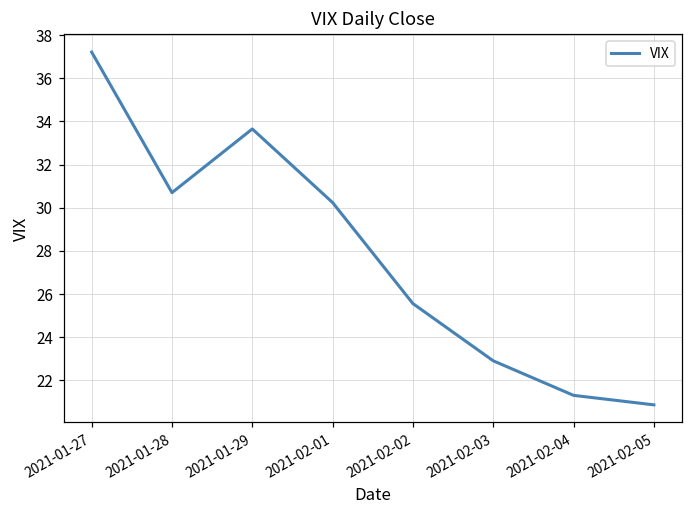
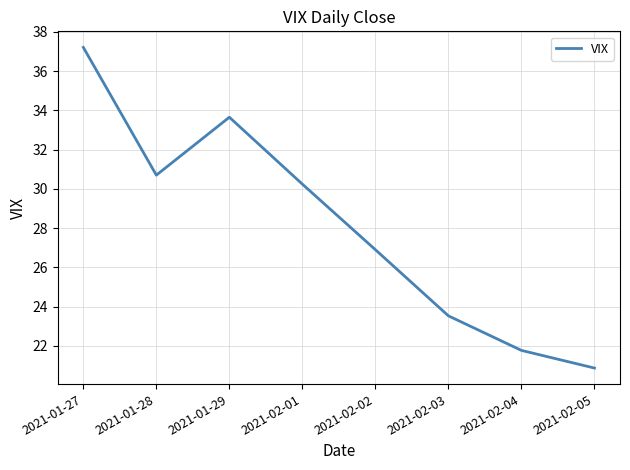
  {
    "2021-01-27": 37.2,
    "2021-01-28": 30.7,
    "2021-01-29": 33.7,
    "2021-02-01": 30.2,
-   "2021-02-02": 25.6,
-   "2021-02-03": 22.9,
-   "2021-02-04": 21.3,
+   "2021-02-02": 26.9,
+   "2021-02-03": 23.5,
+   "2021-02-04": 21.8,
    "2021-02-05": 20.9
  }
